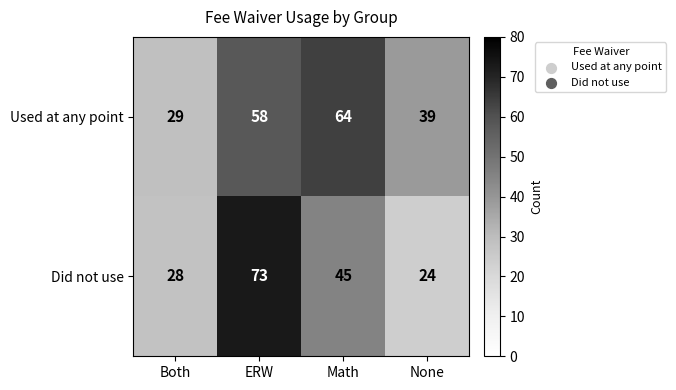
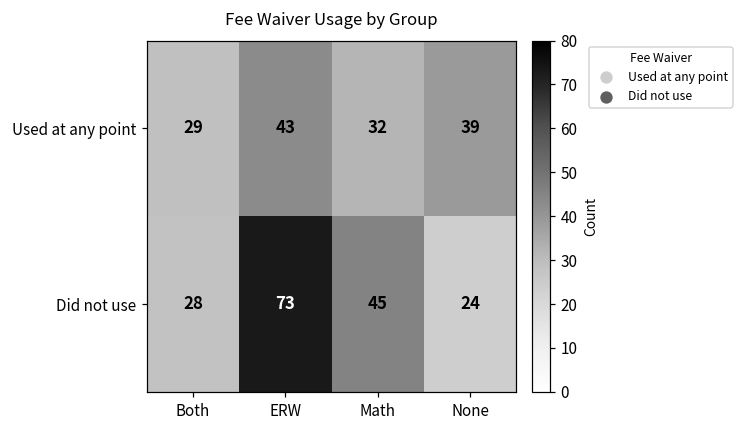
  {
    "Used at any point": {
      "Both": 29,
-     "ERW": 58,
-     "Math": 64,
+     "ERW": 43,
+     "Math": 32,
      "None": 39
    },
    "Did not use": {
      "Both": 28,
      "ERW": 73,
      "Math": 45,
      "None": 24
    }
  }
